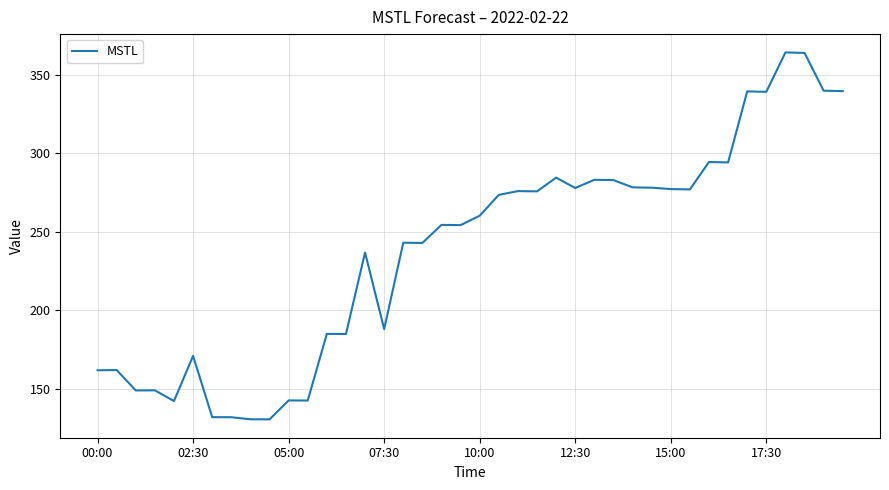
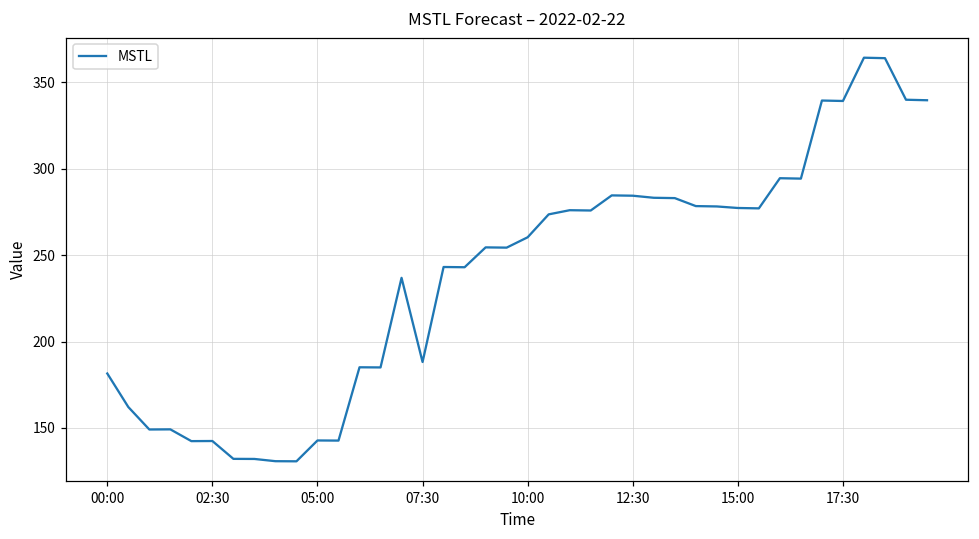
  {
-   "00:00": 162,
-   "02:30": 171,
+   "00:00": 181,
+   "02:30": 142,
    "05:00": 143,
    "07:30": 188,
    "10:00": 260,
-   "12:30": 278,
+   "12:30": 284,
    "15:00": 277,
    "17:30": 339
  }
